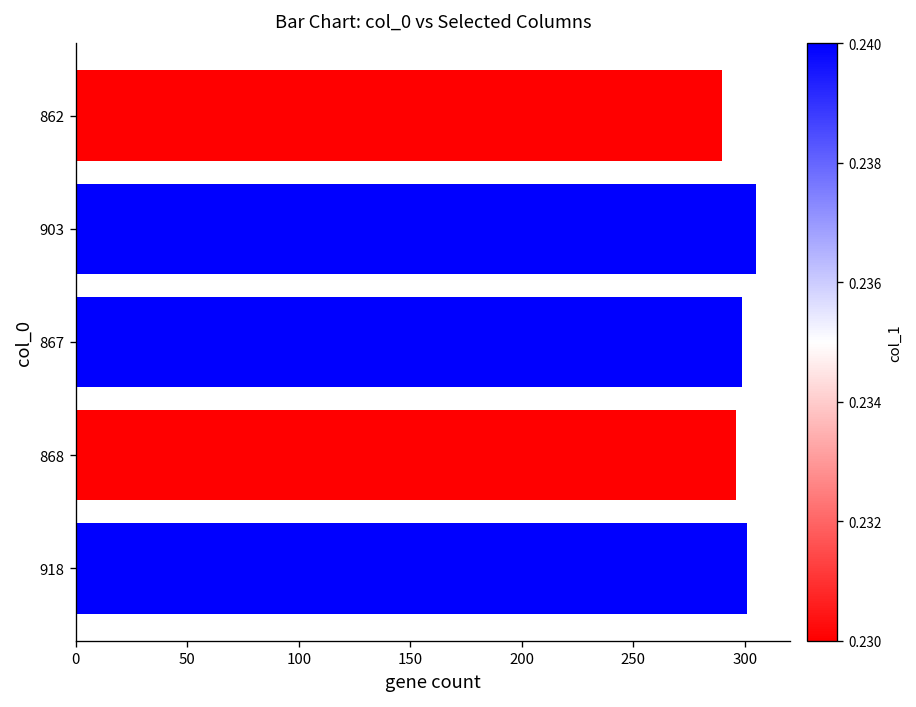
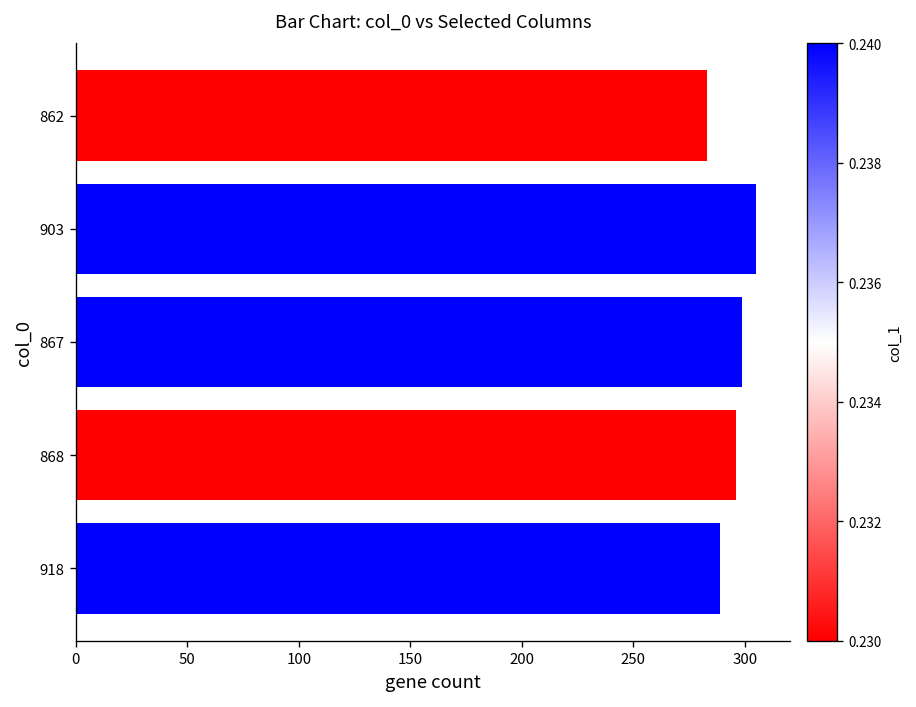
  {
-   "862": 290,
+   "862": 283,
    "903": 305,
    "867": 299,
    "868": 296,
-   "918": 301
+   "918": 289
  }
